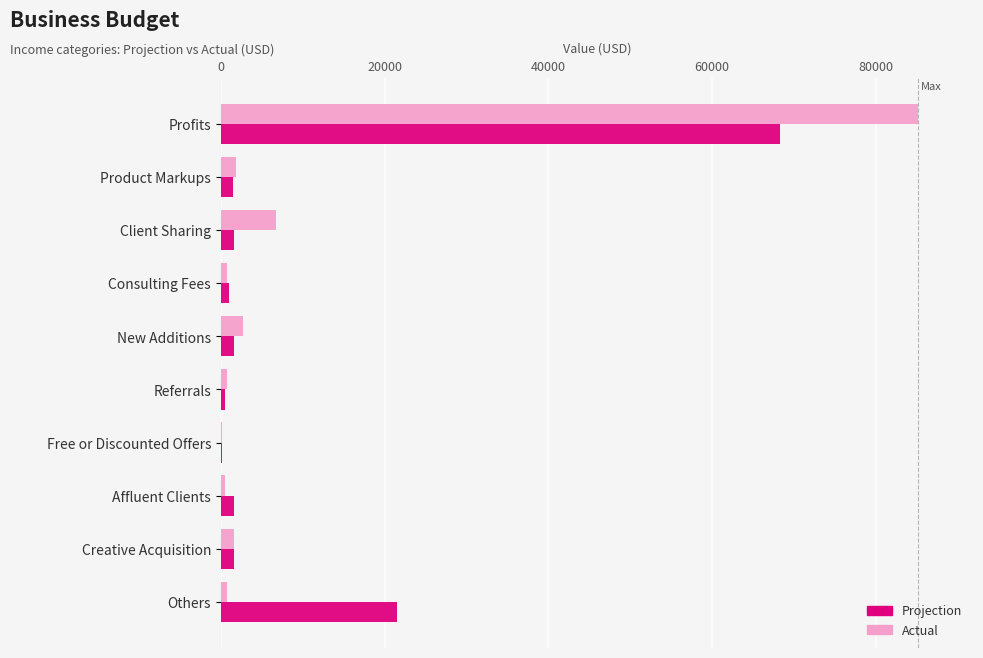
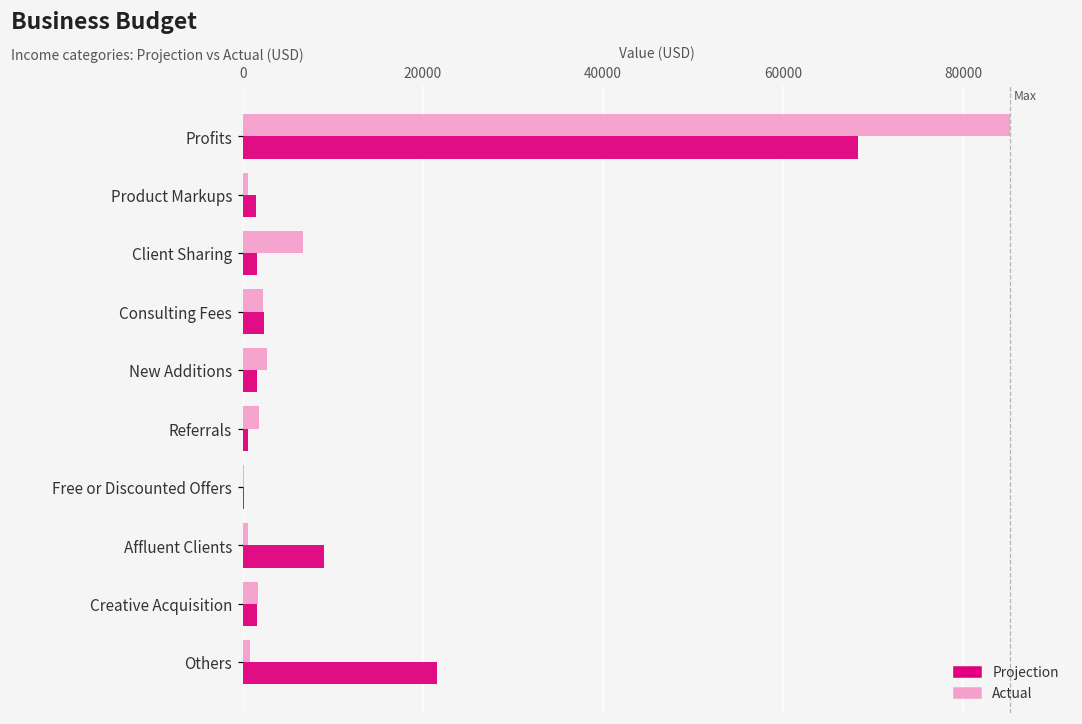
  {
    "Projection": {
      "Profits": 68000,
      "Product Markups": 2000,
      "Client Sharing": 2000,
-     "Consulting Fees": 1000,
+     "Consulting Fees": 2000,
      "New Additions": 2000,
      "Referrals": 1000,
-     "Affluent Clients": 2000,
+     "Affluent Clients": 9000,
      "Creative Acquisition": 2000,
      "Others": 22000
    },
    "Actual": {
      "Profits": 85000,
-     "Product Markups": 2000,
+     "Product Markups": 1000,
      "Client Sharing": 7000,
-     "Consulting Fees": 1000,
+     "Consulting Fees": 2000,
      "New Additions": 3000,
-     "Referrals": 1000,
+     "Referrals": 2000,
      "Affluent Clients": 1000,
      "Creative Acquisition": 2000,
      "Others": 1000
    }
  }
